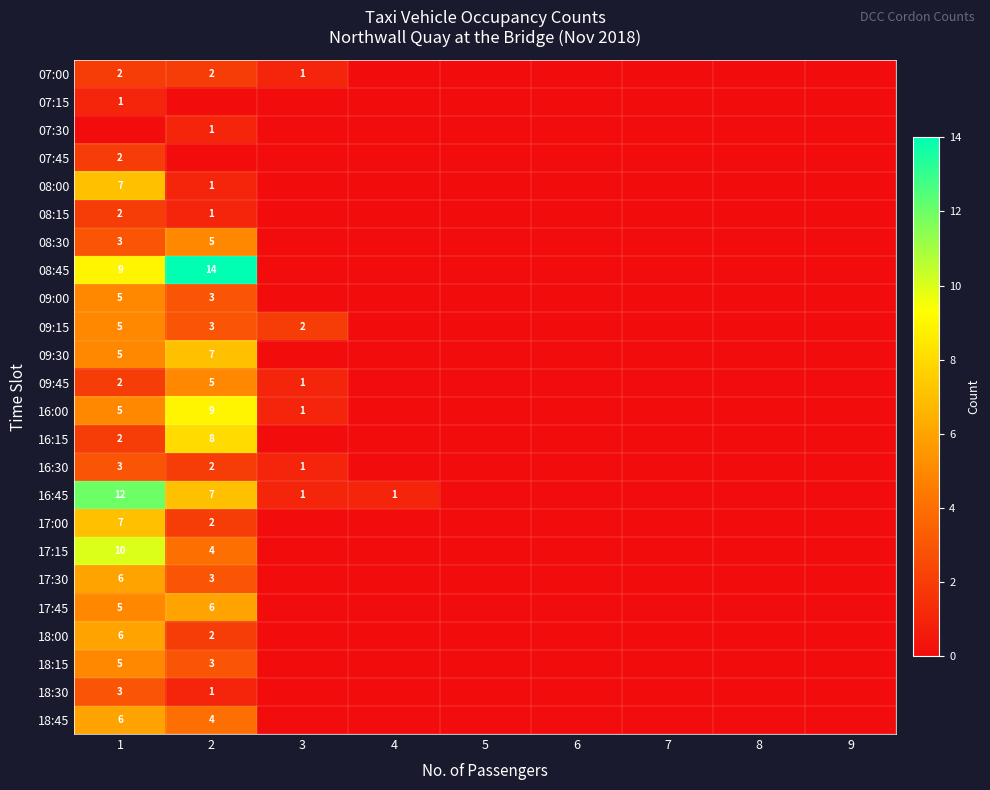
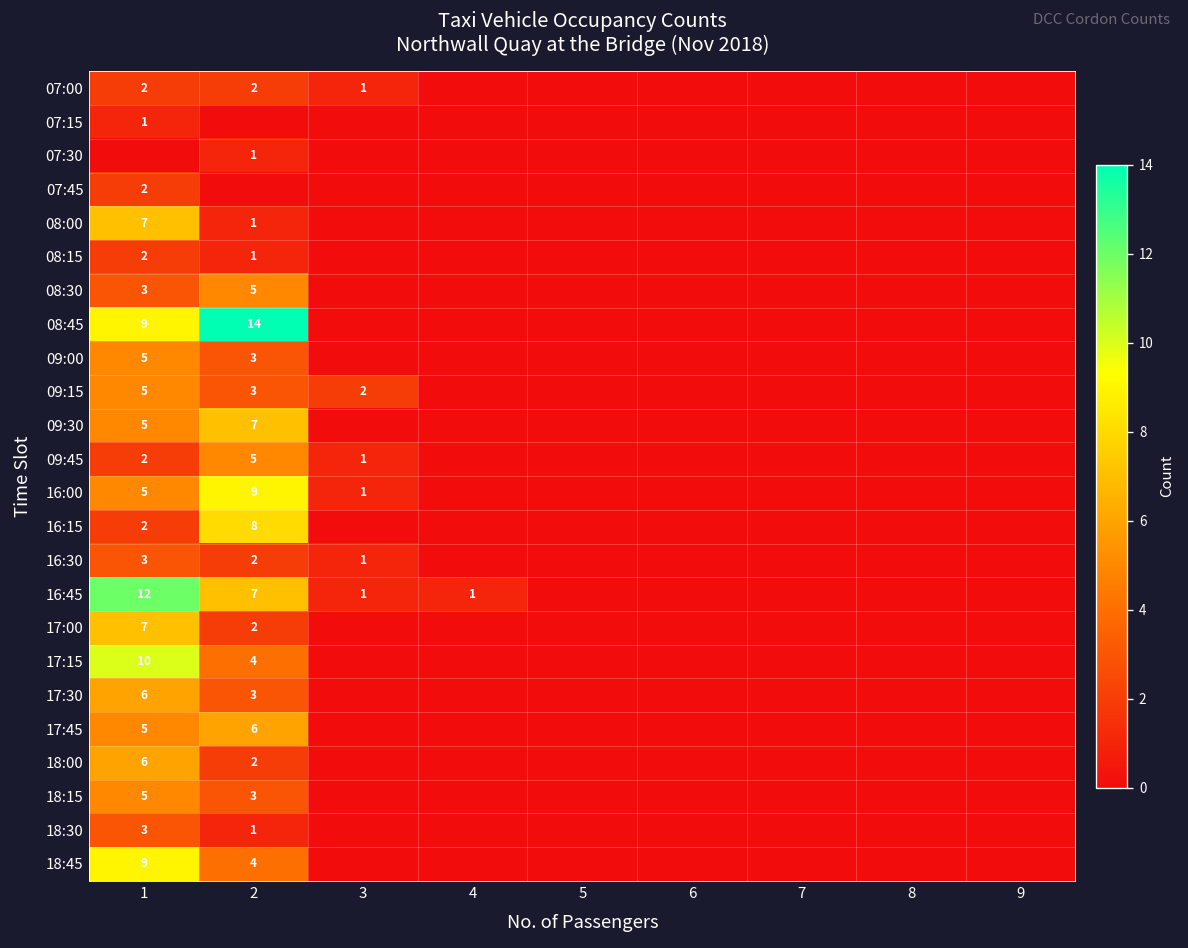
  {
    "07:00": {
      "1": 2,
      "2": 2,
      "3": 1
    },
    "07:15": {
      "1": 1
    },
    "07:30": {
      "2": 1
    },
    "07:45": {
      "1": 2
    },
    "08:00": {
      "1": 7,
      "2": 1
    },
    "08:15": {
      "1": 2,
      "2": 1
    },
    "08:30": {
      "1": 3,
      "2": 5
    },
    "08:45": {
      "1": 9,
      "2": 14
    },
    "09:00": {
      "1": 5,
      "2": 3
    },
    "09:15": {
      "1": 5,
      "2": 3,
      "3": 2
    },
    "09:30": {
      "1": 5,
      "2": 7
    },
    "09:45": {
      "1": 2,
      "2": 5,
      "3": 1
    },
    "16:00": {
      "1": 5,
      "2": 9,
      "3": 1
    },
    "16:15": {
      "1": 2,
      "2": 8
    },
    "16:30": {
      "1": 3,
      "2": 2,
      "3": 1
    },
    "16:45": {
      "1": 12,
      "2": 7,
      "3": 1,
      "4": 1
    },
    "17:00": {
      "1": 7,
      "2": 2
    },
    "17:15": {
      "1": 10,
      "2": 4
    },
    "17:30": {
      "1": 6,
      "2": 3
    },
    "17:45": {
      "1": 5,
      "2": 6
    },
    "18:00": {
      "1": 6,
      "2": 2
    },
    "18:15": {
      "1": 5,
      "2": 3
    },
    "18:30": {
      "1": 3,
      "2": 1
    },
    "18:45": {
-     "1": 6,
+     "1": 9,
      "2": 4
    }
  }
